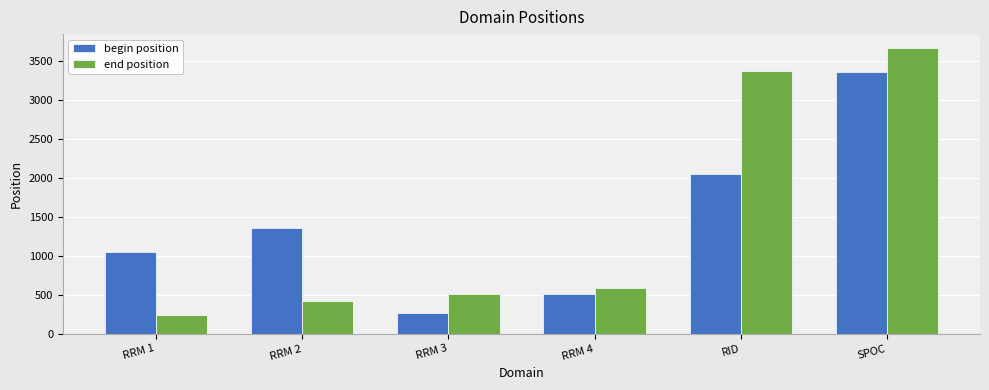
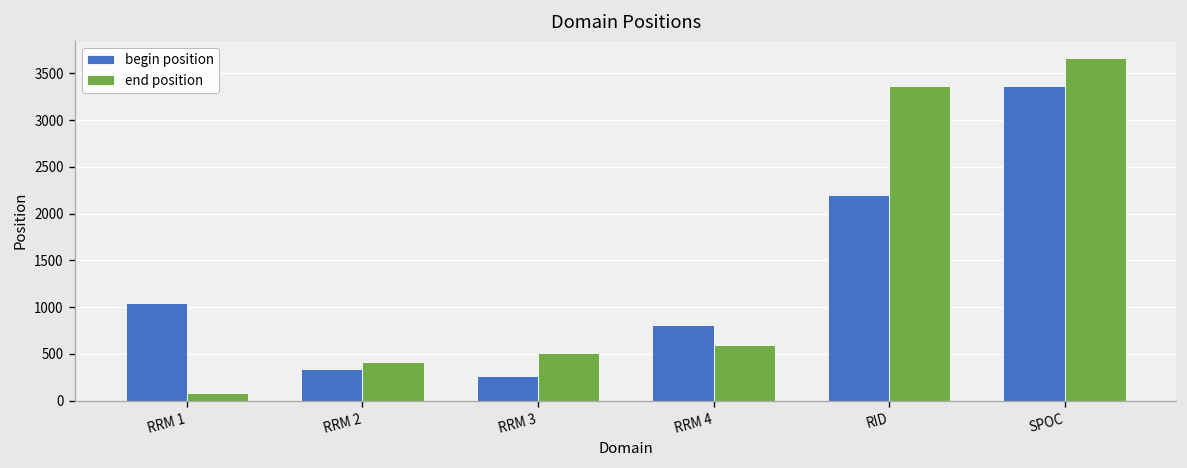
  {
    "begin position": {
      "RRM 1": 1000,
-     "RRM 2": 1400,
+     "RRM 2": 300,
      "RRM 3": 300,
-     "RRM 4": 500,
-     "RID": 2100,
+     "RRM 4": 800,
+     "RID": 2200,
      "SPOC": 3400
    },
    "end position": {
-     "RRM 1": 200,
+     "RRM 1": 100,
      "RRM 2": 400,
      "RRM 3": 500,
      "RRM 4": 600,
      "RID": 3400,
      "SPOC": 3700
    }
  }
